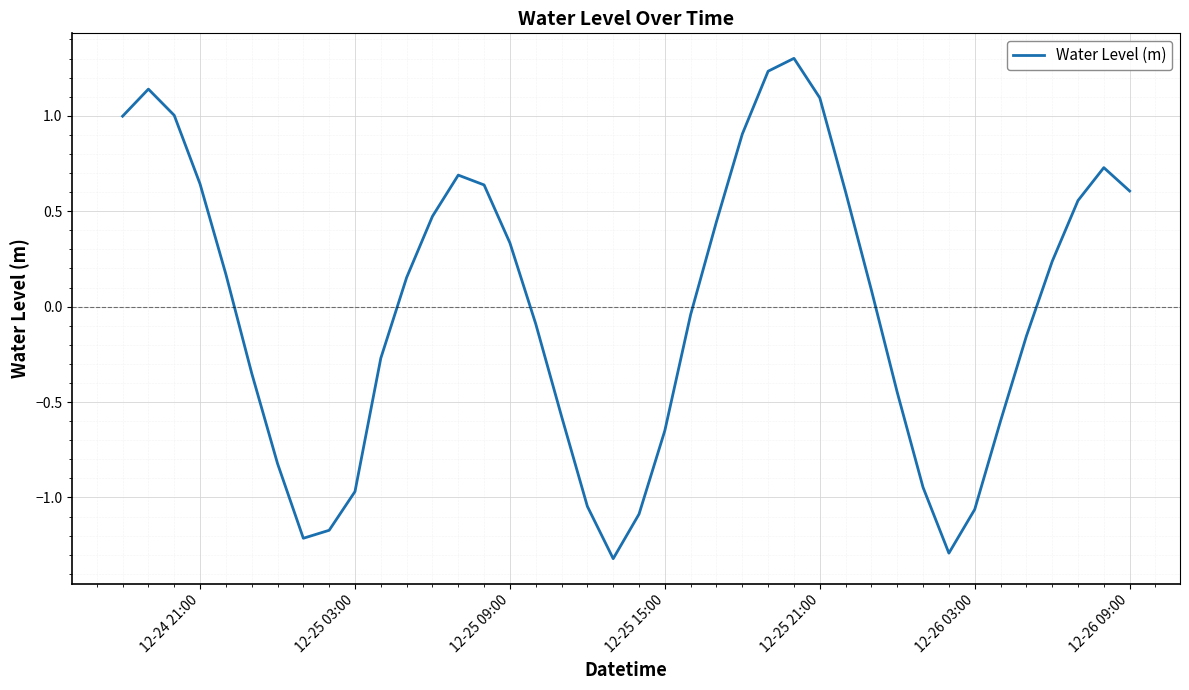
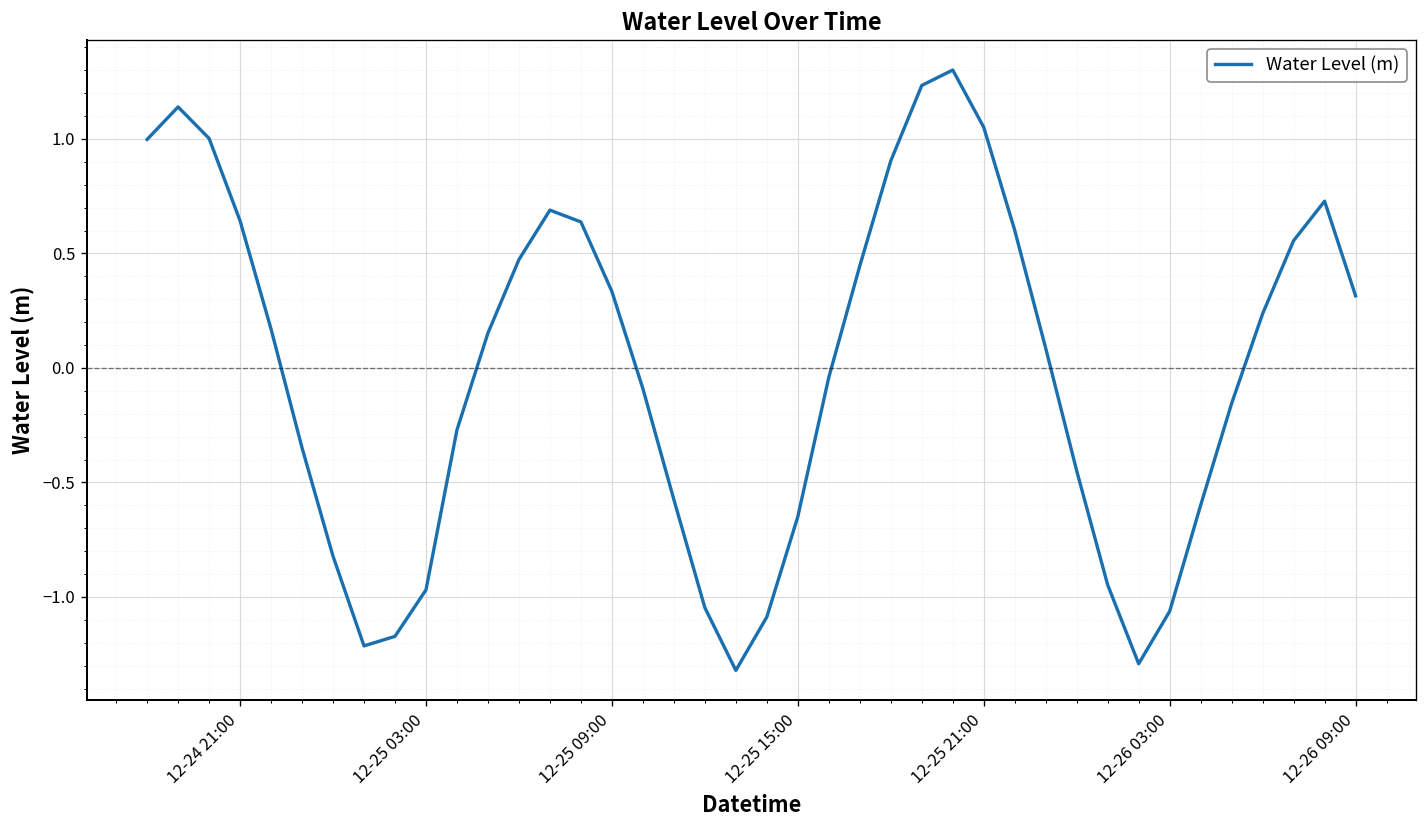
  {
    "12-24 21:00": 0.64,
    "12-25 03:00": -0.97,
    "12-25 09:00": 0.33,
    "12-25 15:00": -0.65,
-   "12-25 21:00": 1.09,
+   "12-25 21:00": 1.05,
    "12-26 03:00": -1.06,
-   "12-26 09:00": 0.61
+   "12-26 09:00": 0.31
  }
